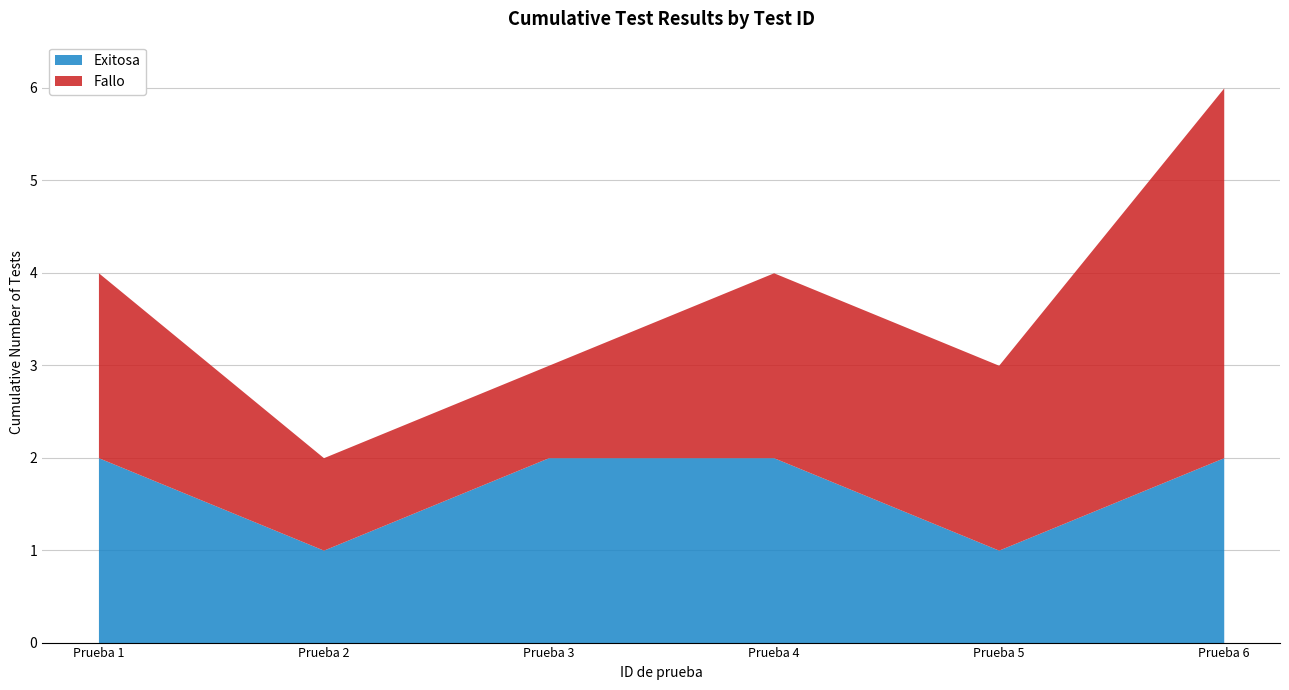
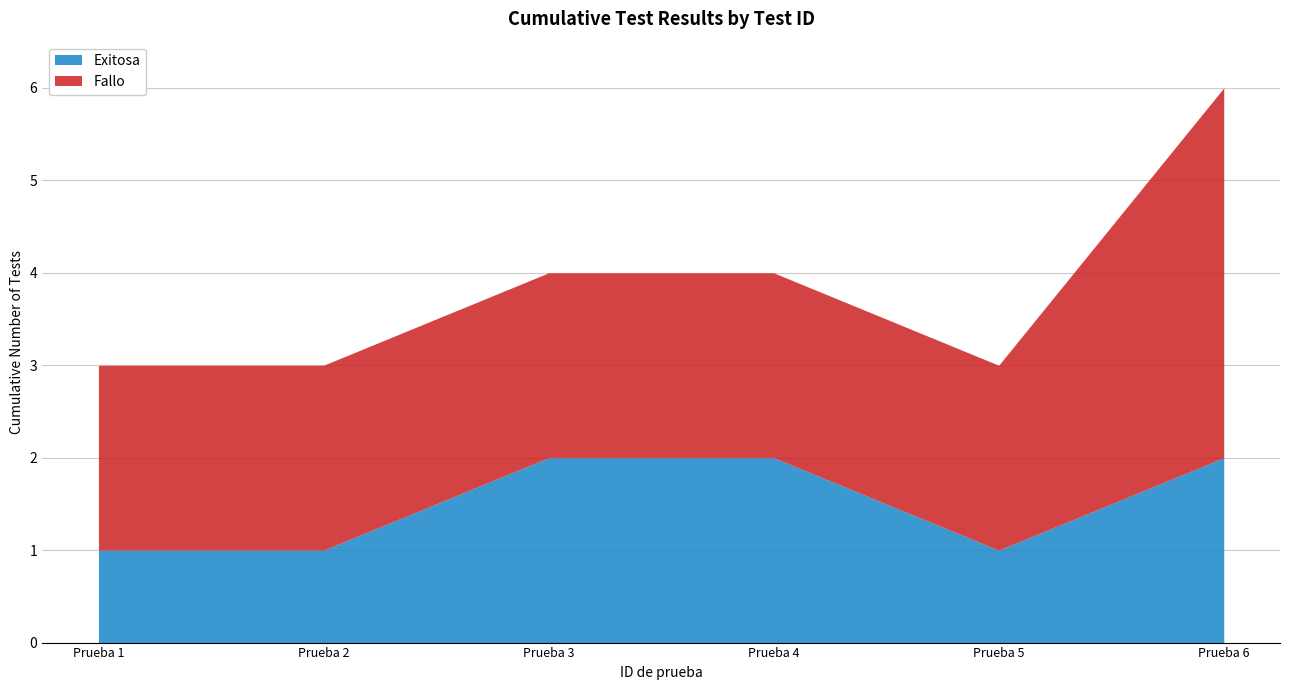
  {
    "Exitosa": {
-     "Prueba 1": 2,
+     "Prueba 1": 1,
      "Prueba 2": 1,
      "Prueba 3": 2,
      "Prueba 4": 2,
      "Prueba 5": 1,
      "Prueba 6": 2
    },
    "Fallo": {
-     "Prueba 2": 1,
-     "Prueba 3": 1
+     "Prueba 2": 2,
+     "Prueba 3": 2
    }
  }
